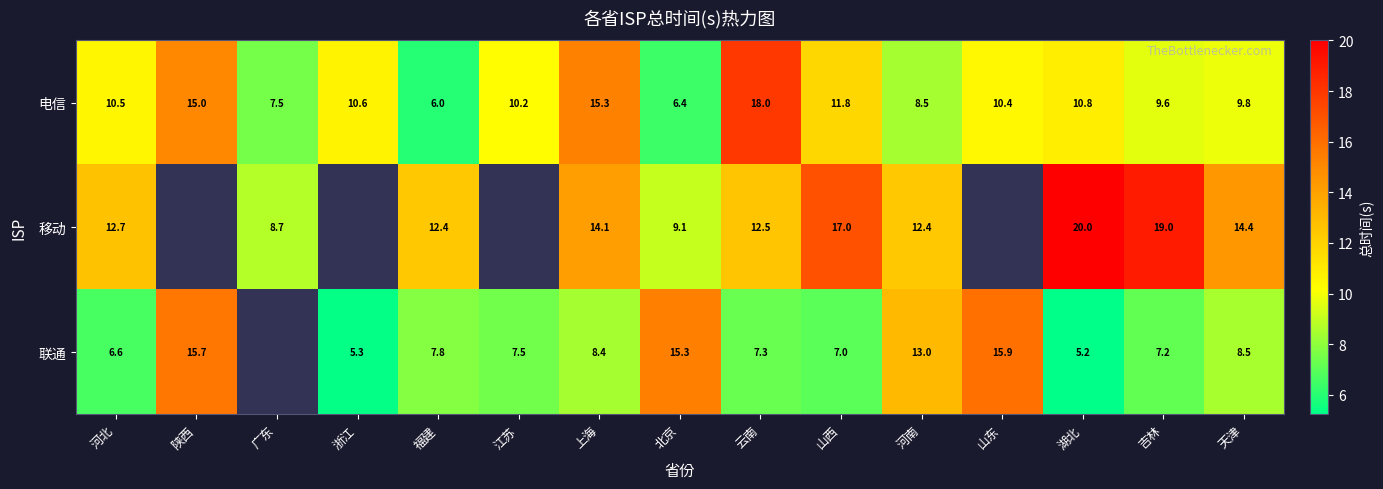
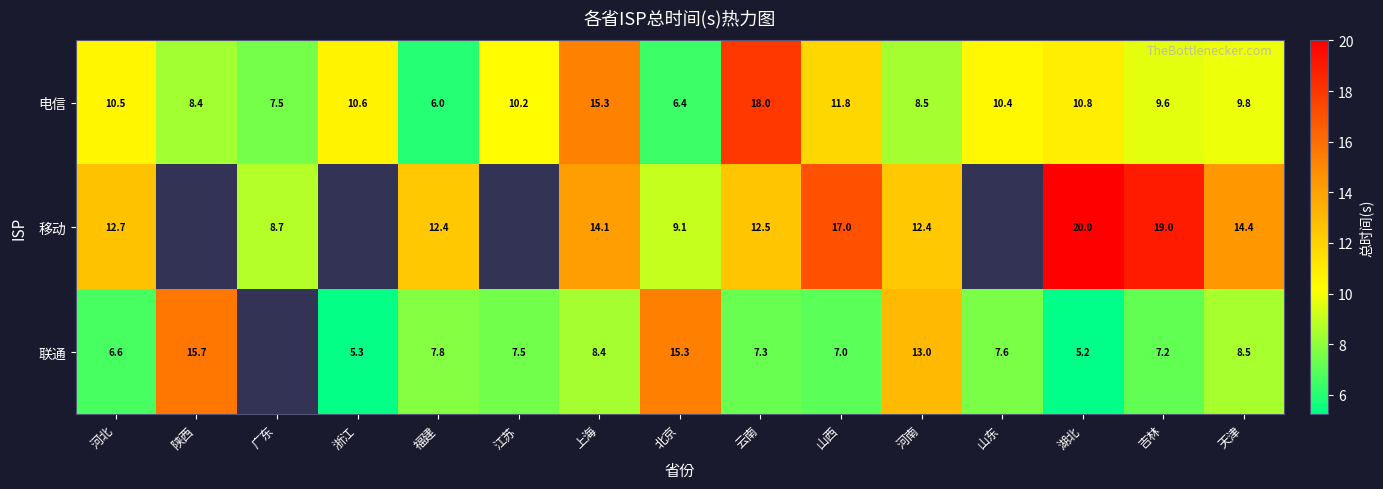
  {
    "电信": {
      "河北": 10.5,
-     "陕西": 15.0,
+     "陕西": 8.4,
      "广东": 7.5,
      "浙江": 10.6,
      "福建": 6.0,
      "江苏": 10.2,
      "上海": 15.3,
      "北京": 6.4,
      "云南": 18.0,
      "山西": 11.8,
      "河南": 8.5,
      "山东": 10.4,
      "湖北": 10.8,
      "吉林": 9.6
    },
    "移动": {
      "河北": 12.7,
      "广东": 8.7,
      "福建": 12.4,
      "上海": 14.1,
      "北京": 9.1,
      "云南": 12.5,
      "山西": 17.0,
      "河南": 12.4,
      "湖北": 20.0,
      "吉林": 19.0,
      "天津": 14.4
    },
    "联通": {
      "河北": 6.6,
      "陕西": 15.7,
      "浙江": 5.3,
      "福建": 7.8,
      "江苏": 7.5,
      "上海": 8.4,
      "北京": 15.3,
      "云南": 7.3,
      "山西": 7.0,
      "河南": 13.0,
-     "山东": 15.9,
+     "山东": 7.6,
      "湖北": 5.2,
      "吉林": 7.2,
      "天津": 8.5
    }
  }
